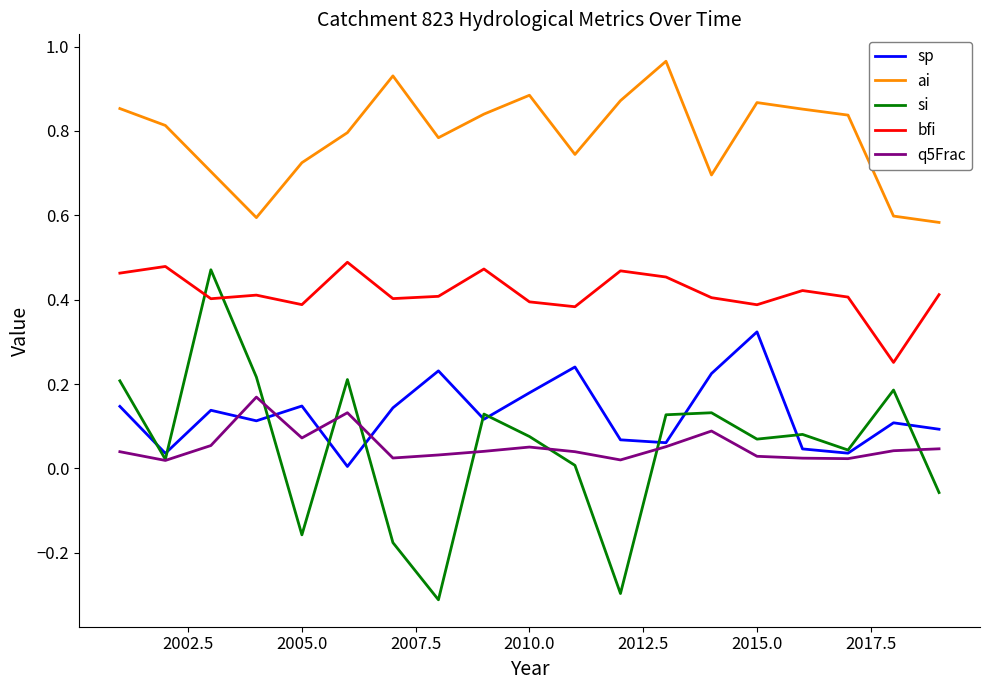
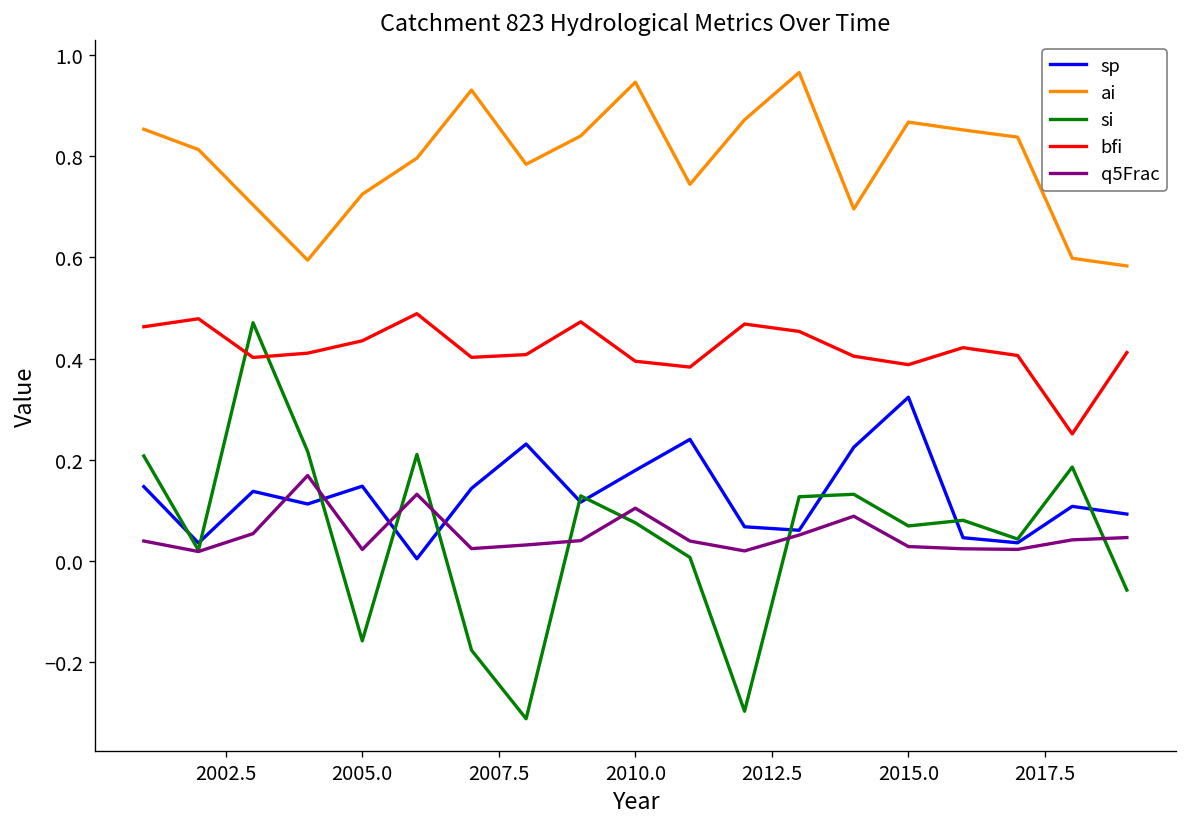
  {
    "sp": {
      "2005.0": 0.15,
      "2010.0": 0.18,
      "2015.0": 0.32
    },
    "ai": {
      "2005.0": 0.72,
-     "2010.0": 0.88,
+     "2010.0": 0.95,
      "2015.0": 0.87
    },
    "si": {
      "2005.0": -0.16,
      "2010.0": 0.08,
      "2015.0": 0.07
    },
    "bfi": {
-     "2005.0": 0.39,
+     "2005.0": 0.44,
      "2010.0": 0.39,
      "2015.0": 0.39
    },
    "q5Frac": {
-     "2005.0": 0.07,
-     "2010.0": 0.05,
+     "2005.0": 0.02,
+     "2010.0": 0.10,
      "2015.0": 0.03
    }
  }
